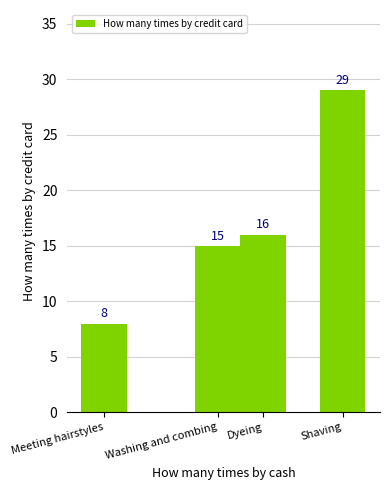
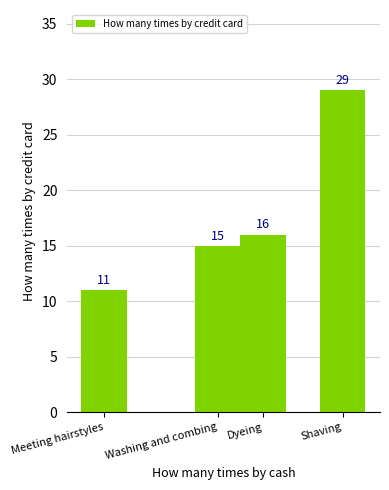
  {
-   "Meeting hairstyles": 8,
+   "Meeting hairstyles": 11,
    "Washing and combing": 15,
    "Dyeing": 16,
    "Shaving": 29
  }
